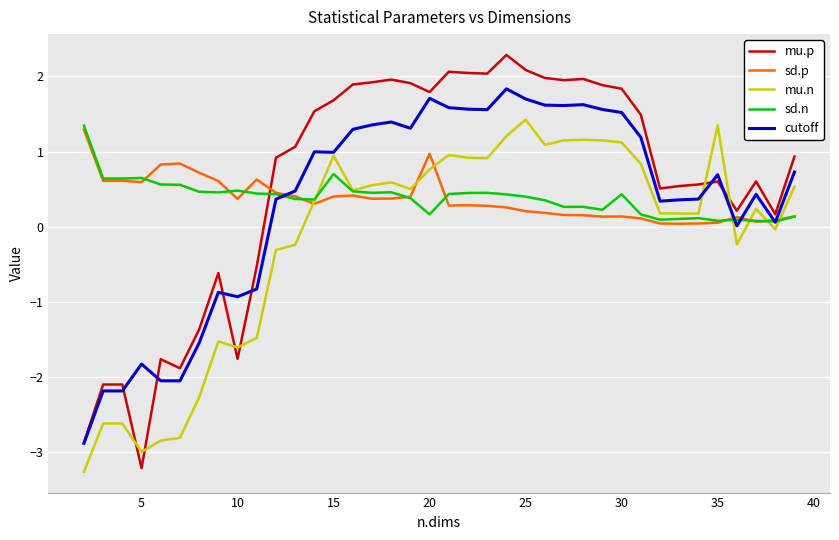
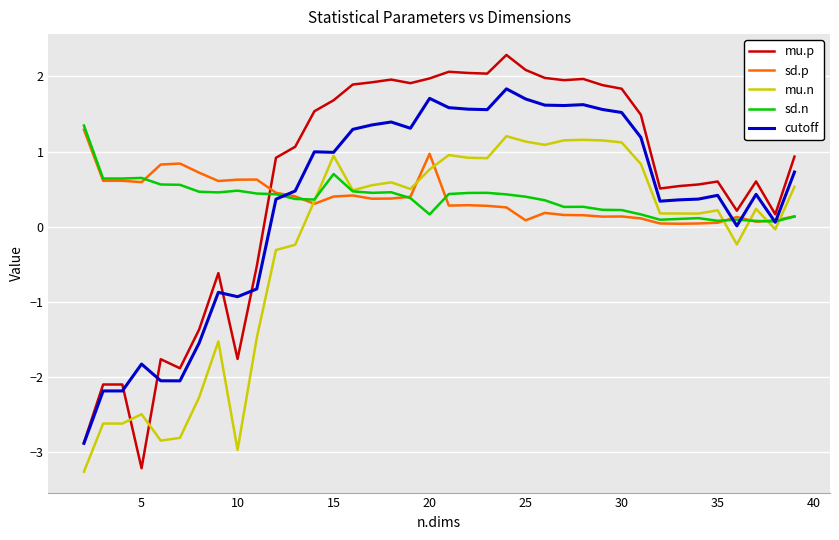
  {
    "mu.p": {
      "5": -3.2,
      "10": -1.8,
      "15": 1.7,
-     "20": 1.8,
+     "20": 2.0,
      "25": 2.1,
      "30": 1.8,
      "35": 0.6
    },
    "sd.p": {
      "5": 0.6,
-     "10": 0.4,
+     "10": 0.6,
      "15": 0.4,
      "20": 1.0,
-     "25": 0.2,
+     "25": 0.1,
      "30": 0.1
    },
    "mu.n": {
-     "5": -3.0,
-     "10": -1.6,
+     "5": -2.5,
+     "10": -3.0,
      "15": 0.9,
      "20": 0.8,
-     "25": 1.4,
+     "25": 1.1,
      "30": 1.1,
-     "35": 1.3
+     "35": 0.2
    },
    "sd.n": {
      "5": 0.6,
      "10": 0.5,
      "15": 0.7,
      "20": 0.2,
      "25": 0.4,
-     "30": 0.4
+     "30": 0.2
    },
    "cutoff": {
      "5": -1.8,
      "10": -0.9,
      "15": 1.0,
      "20": 1.7,
      "25": 1.7,
      "30": 1.5,
-     "35": 0.7
+     "35": 0.4
    }
  }
